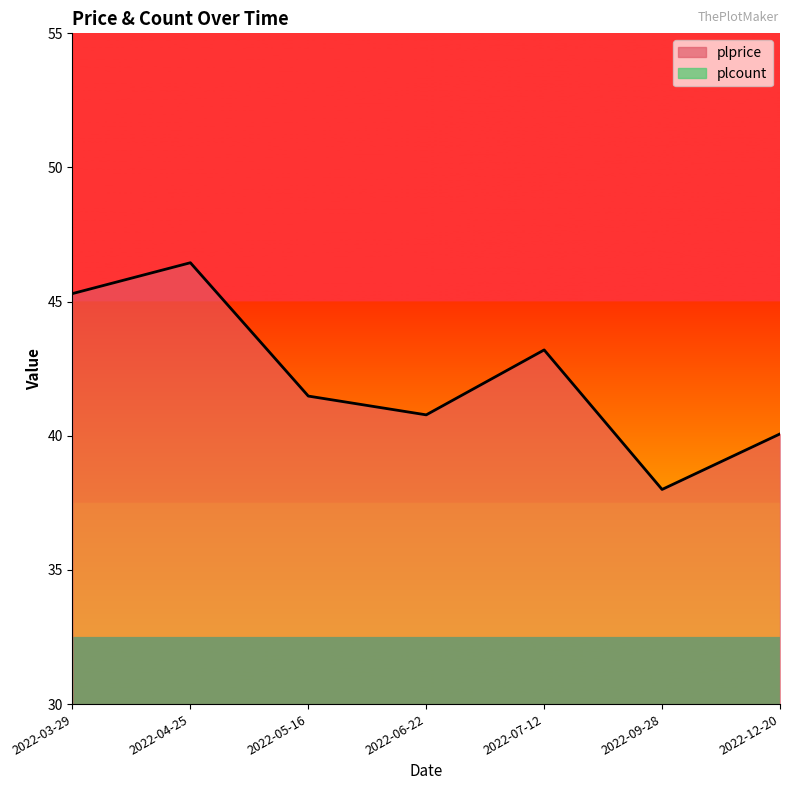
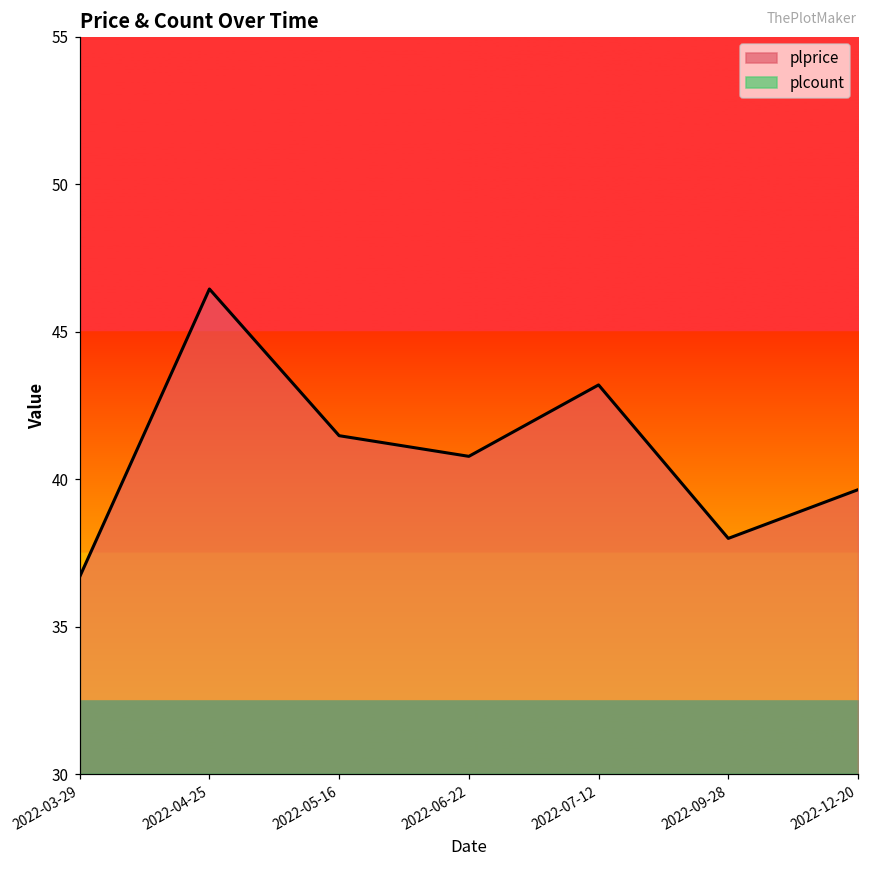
  {
    "plprice": {
-     "2022-03-29": 45.3,
+     "2022-03-29": 36.7,
      "2022-04-25": 46.5,
      "2022-05-16": 41.5,
      "2022-06-22": 40.8,
      "2022-07-12": 43.2,
      "2022-09-28": 38.0,
-     "2022-12-20": 40.1
+     "2022-12-20": 39.7
    },
    "plcount": {
      "2022-03-29": 30.0,
      "2022-04-25": 30.0,
      "2022-05-16": 30.0,
      "2022-06-22": 30.0,
      "2022-07-12": 30.0,
      "2022-09-28": 30.0,
      "2022-12-20": 30.0
    }
  }
